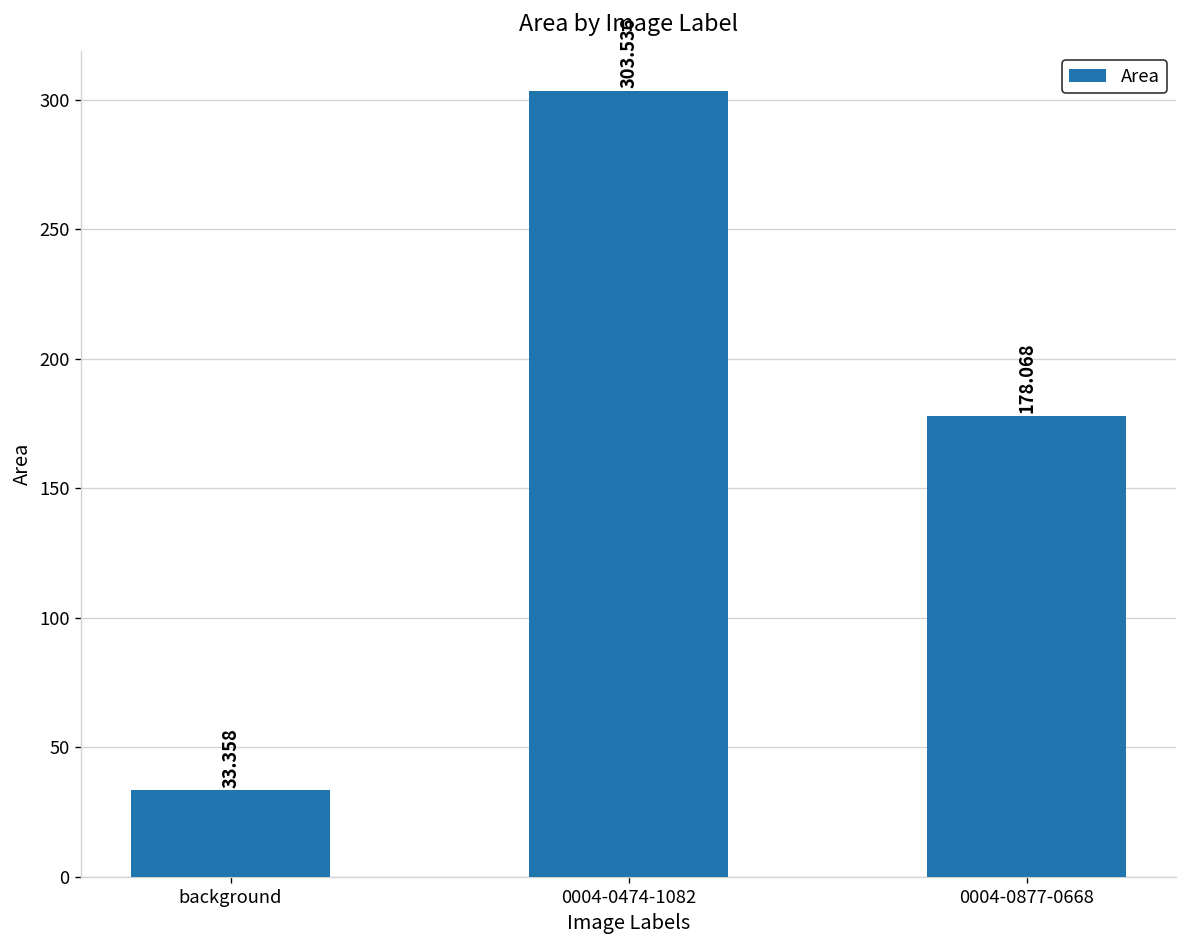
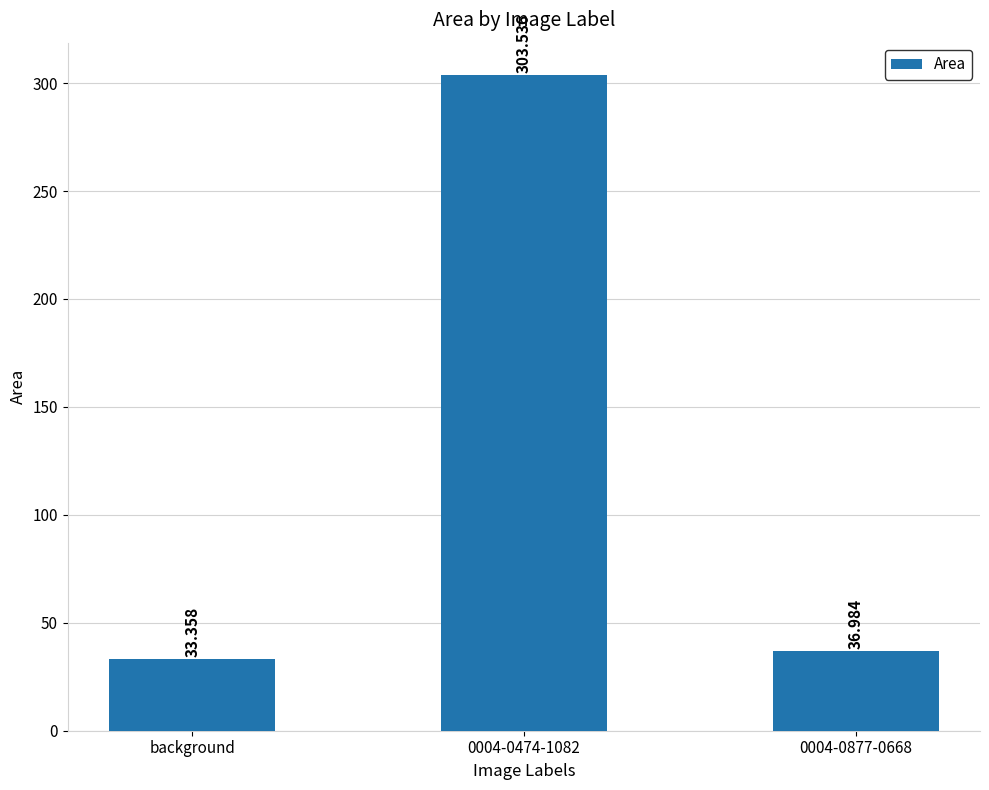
  {
    "background": 33.358,
    "0004-0474-1082": 303.536,
-   "0004-0877-0668": 178.068
+   "0004-0877-0668": 36.984
  }
